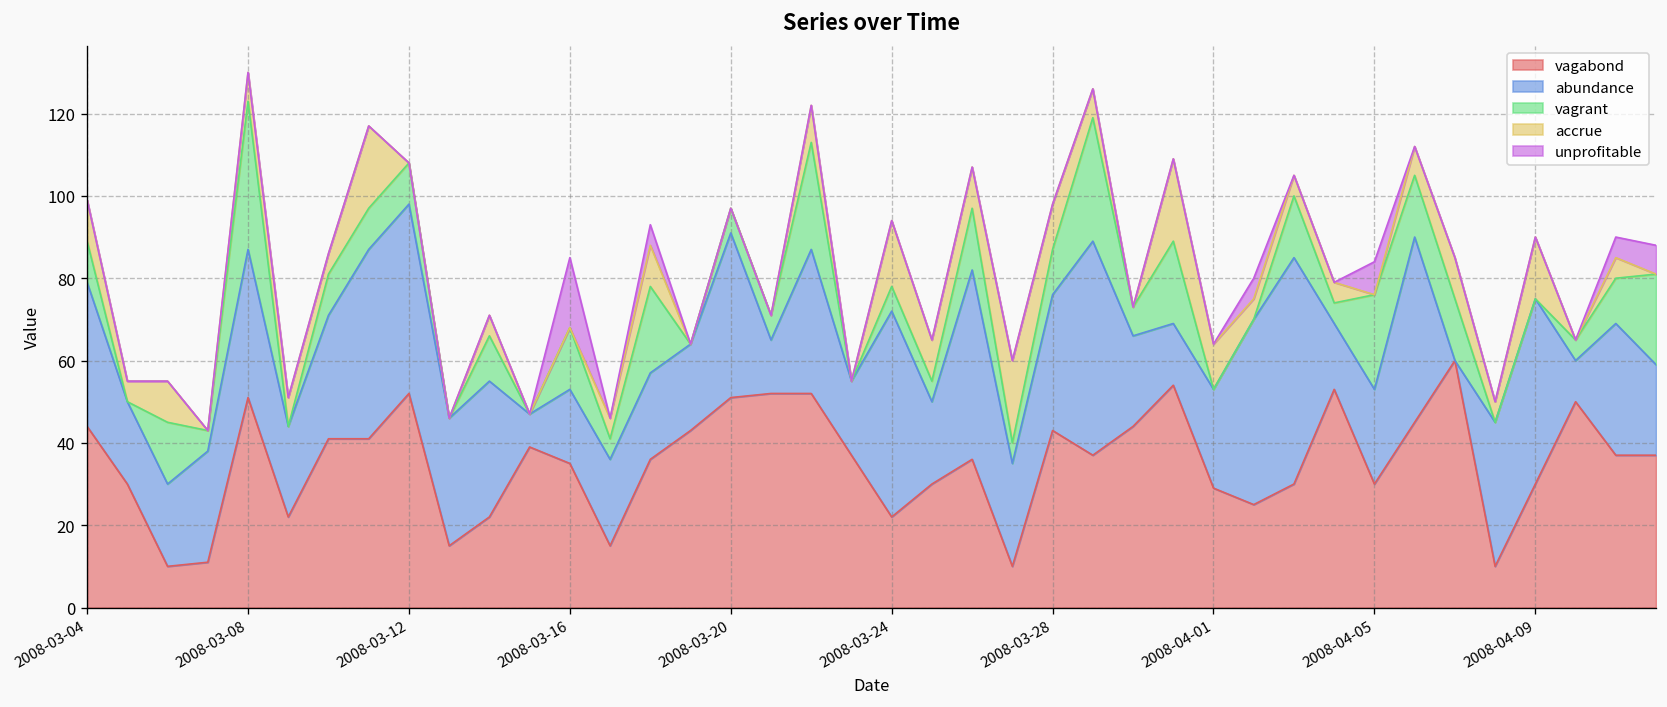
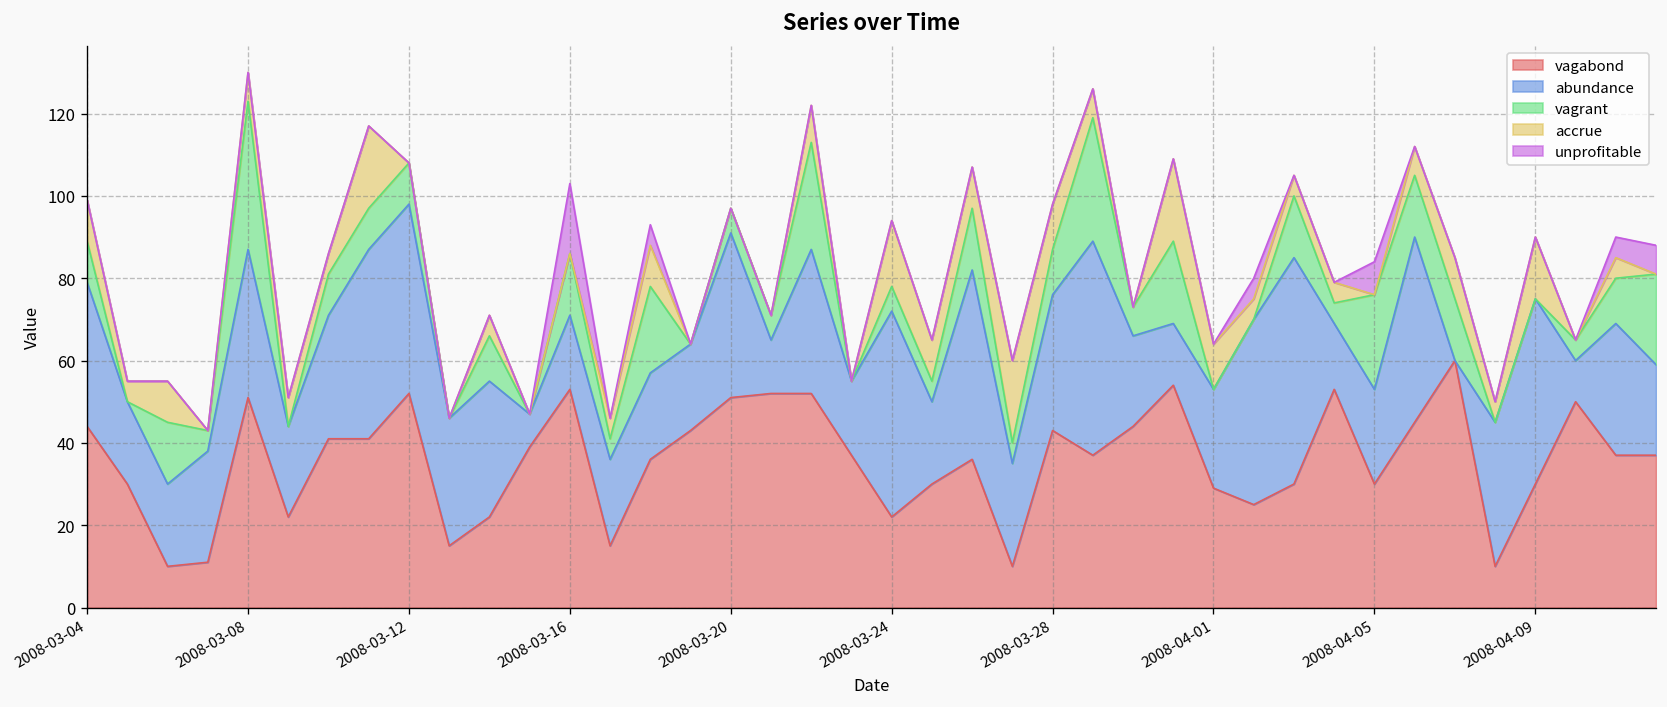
  {
    "vagabond": {
      "2008-03-04": 44,
      "2008-03-08": 51,
      "2008-03-12": 52,
-     "2008-03-16": 35,
+     "2008-03-16": 53,
      "2008-03-20": 51,
      "2008-03-24": 22,
      "2008-03-28": 43,
      "2008-04-01": 29,
      "2008-04-05": 30,
      "2008-04-09": 30
    },
    "abundance": {
      "2008-03-04": 35,
      "2008-03-08": 36,
      "2008-03-12": 46,
      "2008-03-16": 18,
      "2008-03-20": 40,
      "2008-03-24": 50,
      "2008-03-28": 33,
      "2008-04-05": 23
    },
    "vagrant": {
      "2008-03-04": 10,
      "2008-03-08": 36,
      "2008-03-24": 6,
      "2008-03-28": 11
    },
    "unprofitable": {
      "2008-03-16": 17,
      "2008-04-05": 8
    }
  }
